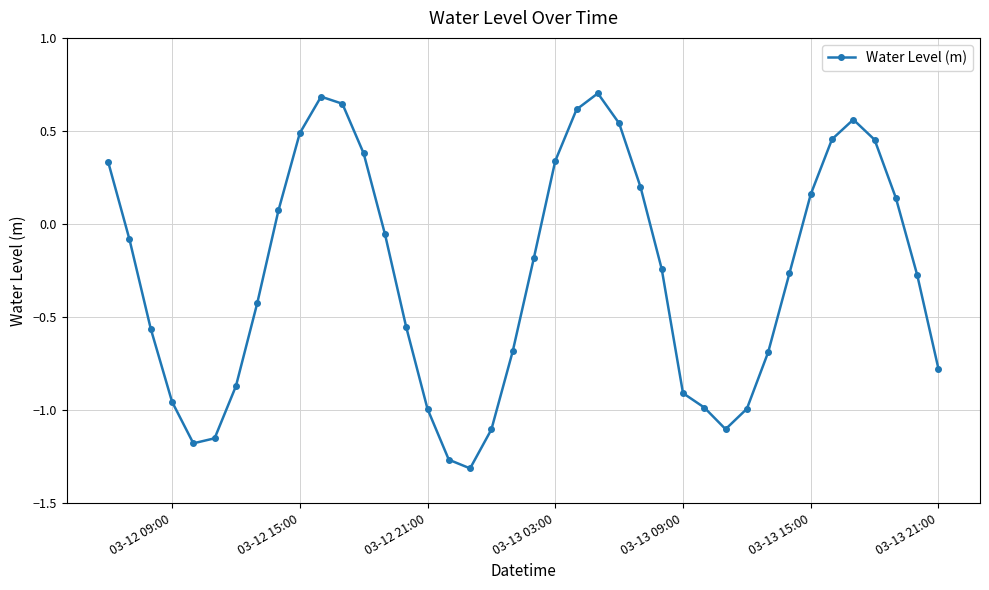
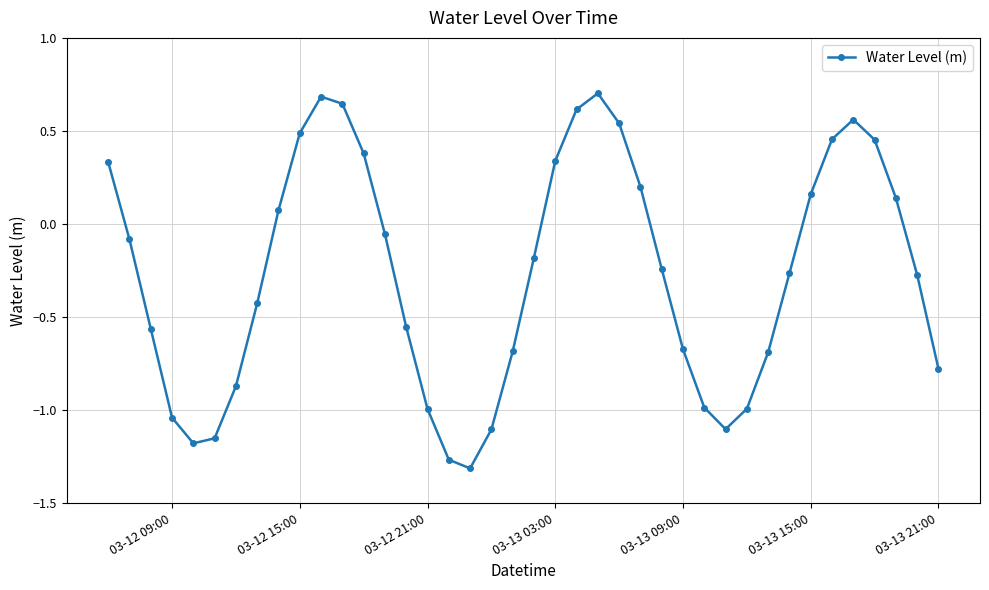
  {
-   "03-12 09:00": -0.95,
+   "03-12 09:00": -1.04,
    "03-12 15:00": 0.49,
    "03-12 21:00": -0.99,
    "03-13 03:00": 0.34,
-   "03-13 09:00": -0.91,
+   "03-13 09:00": -0.67,
    "03-13 15:00": 0.16,
    "03-13 21:00": -0.78
  }
